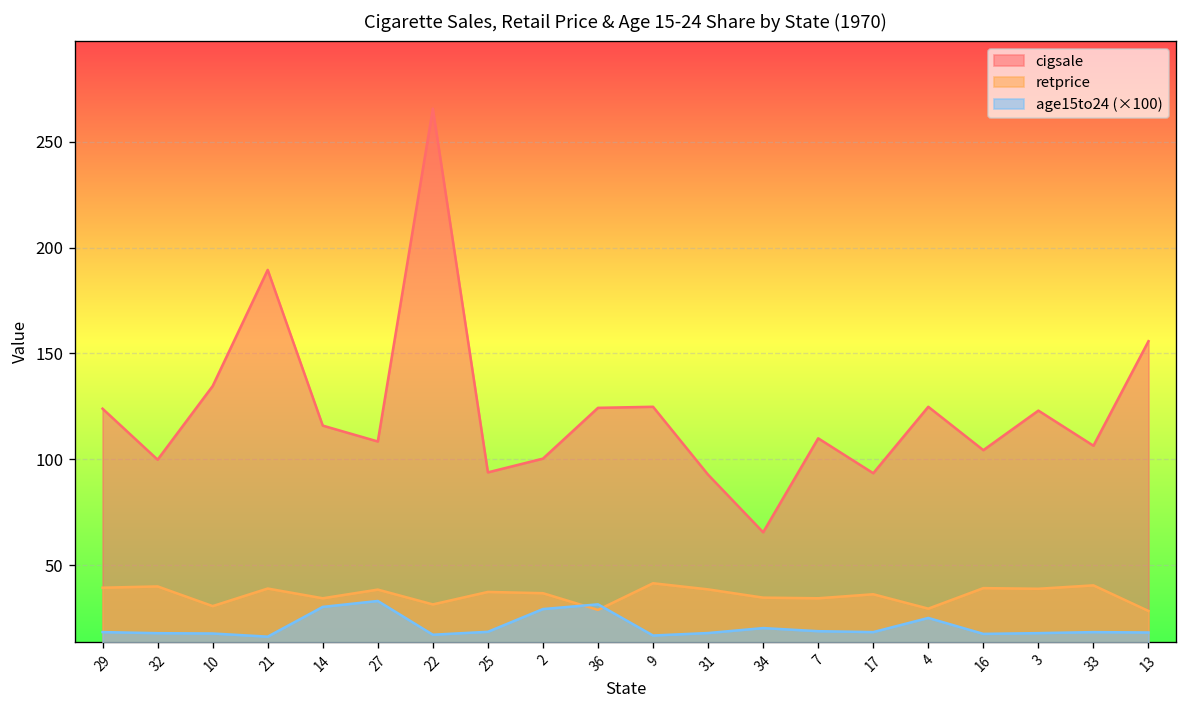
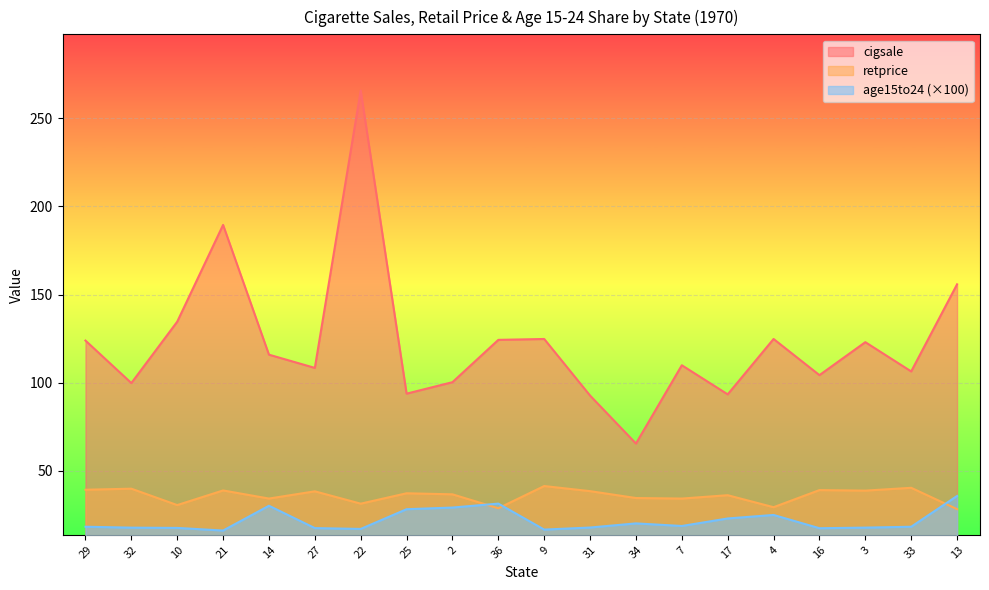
  {
    "age15to24 (×100)": {
      "29": 18,
      "32": 18,
      "10": 18,
      "21": 16,
      "14": 30,
-     "27": 33,
+     "27": 18,
      "22": 17,
-     "25": 18,
+     "25": 28,
      "2": 29,
      "36": 31,
      "9": 17,
      "31": 18,
      "34": 20,
      "7": 19,
-     "17": 18,
+     "17": 23,
      "4": 25,
      "16": 17,
      "3": 18,
      "33": 18,
-     "13": 18
+     "13": 36
    }
  }
